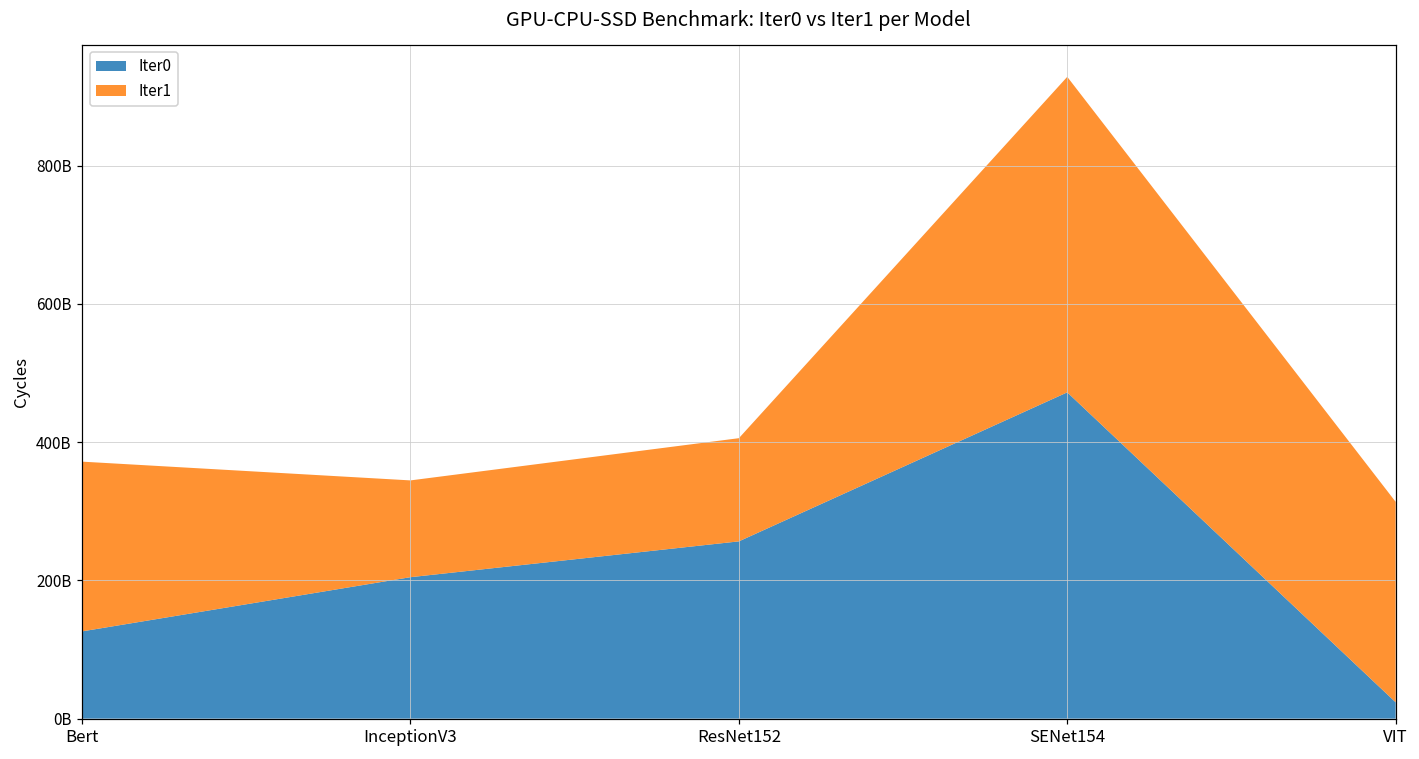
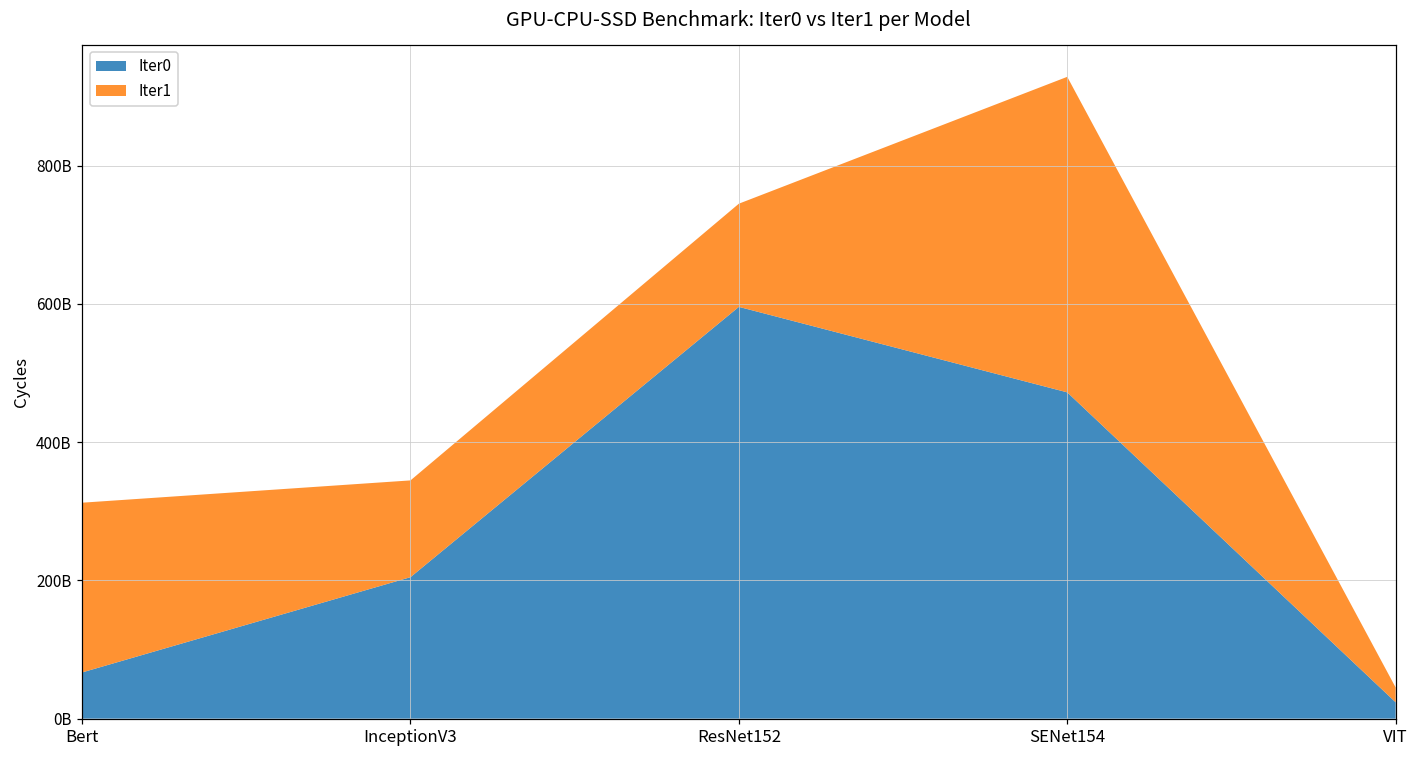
  {
    "Iter0": {
-     "Bert": 130000000000,
+     "Bert": 70000000000,
      "InceptionV3": 200000000000,
-     "ResNet152": 260000000000,
+     "ResNet152": 600000000000,
      "SENet154": 470000000000,
      "VIT": 20000000000
    },
    "Iter1": {
      "Bert": 250000000000,
      "InceptionV3": 140000000000,
      "ResNet152": 150000000000,
      "SENet154": 460000000000,
-     "VIT": 290000000000
+     "VIT": 20000000000
    }
  }
